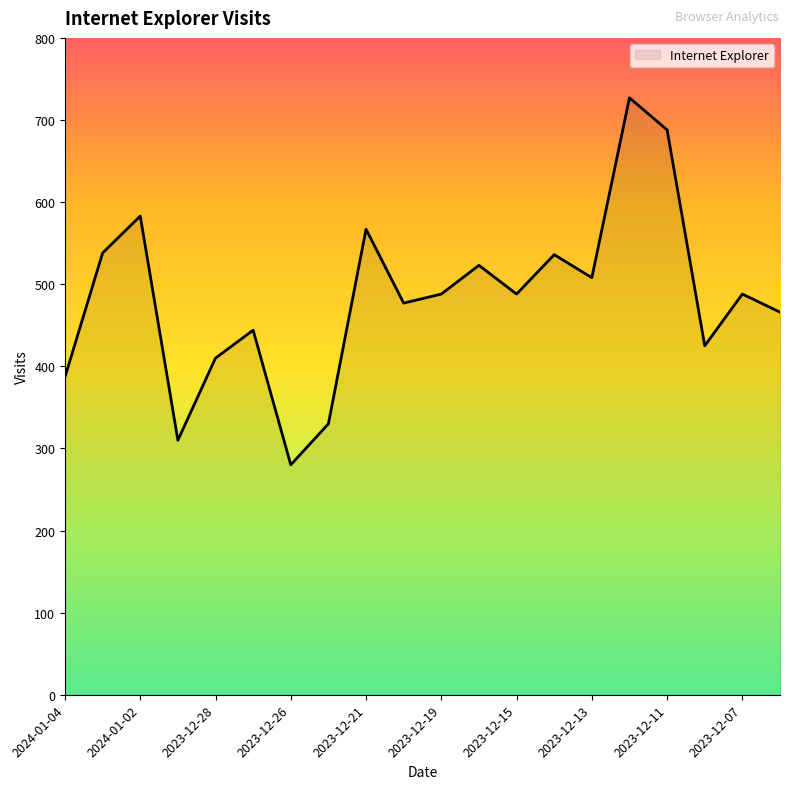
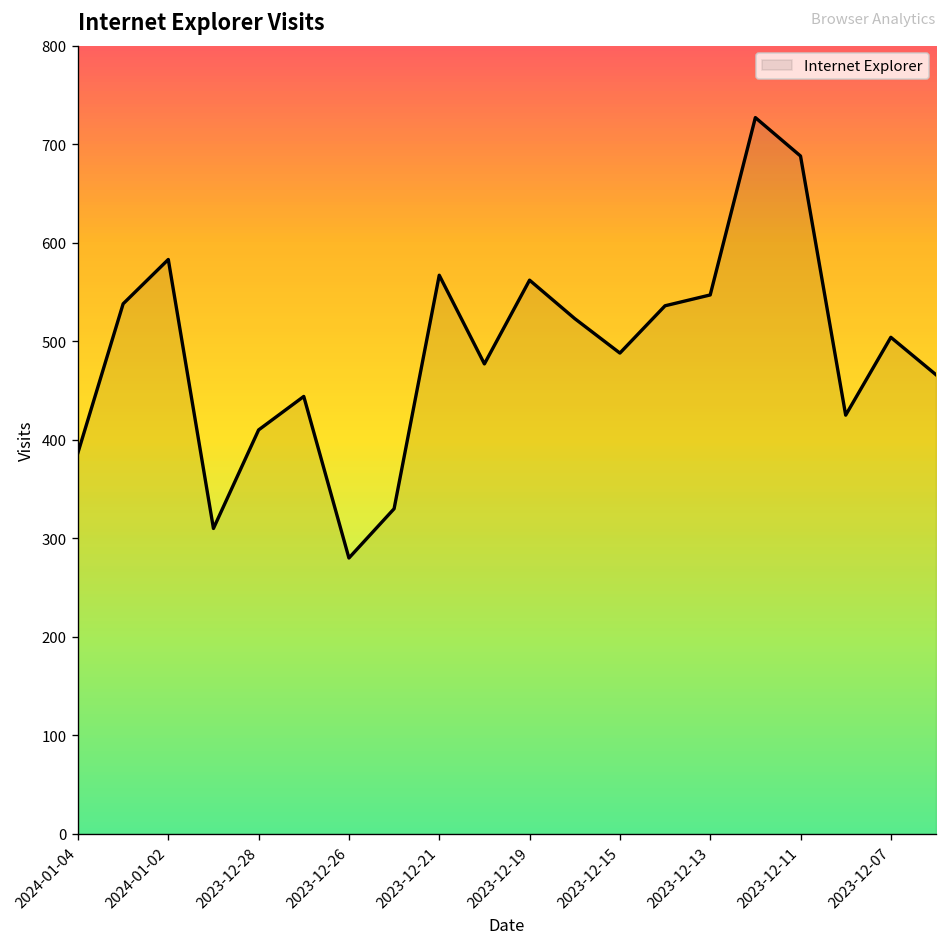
  {
    "2024-01-04": 390,
    "2024-01-02": 580,
    "2023-12-28": 410,
    "2023-12-26": 280,
    "2023-12-21": 570,
-   "2023-12-19": 490,
+   "2023-12-19": 560,
    "2023-12-15": 490,
-   "2023-12-13": 510,
+   "2023-12-13": 550,
    "2023-12-11": 690,
-   "2023-12-07": 490
+   "2023-12-07": 500
  }
